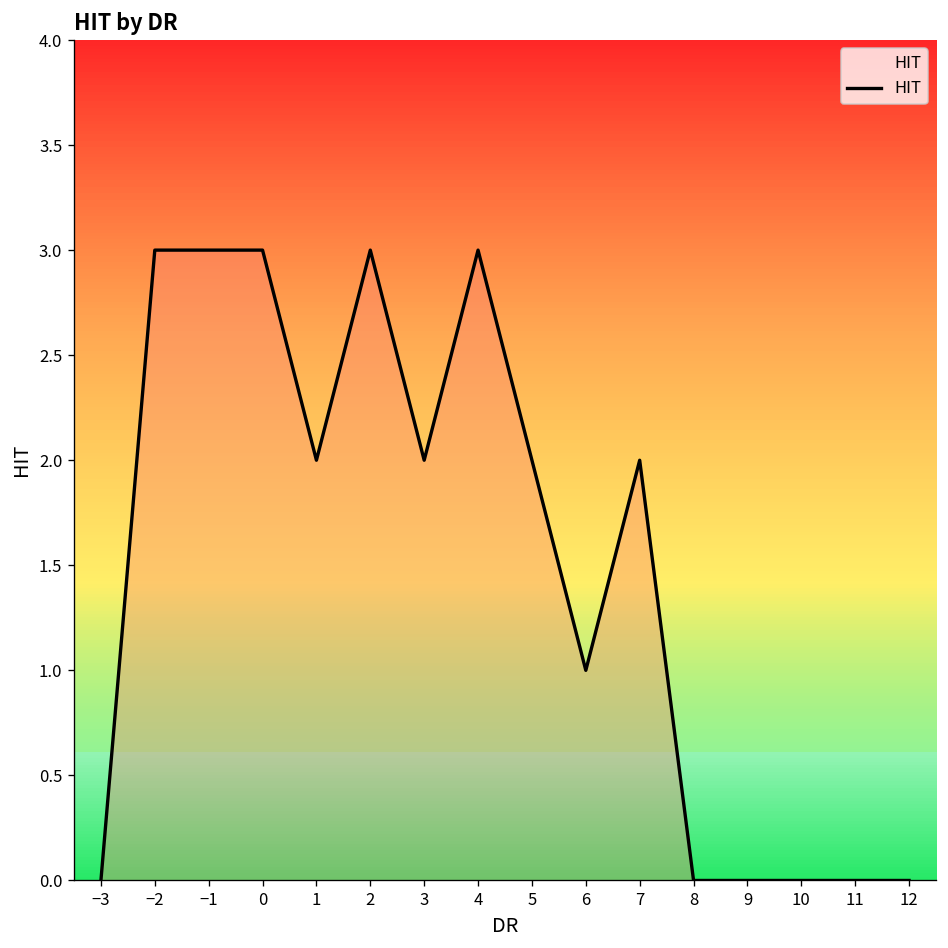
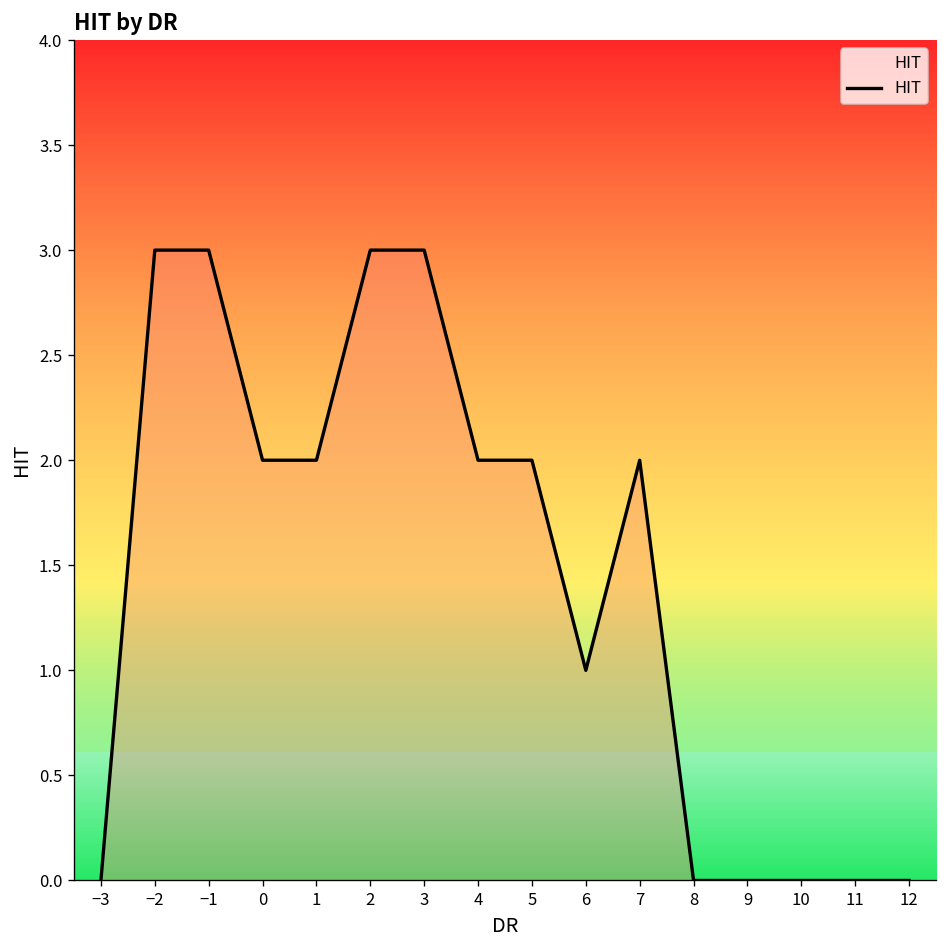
  {
    "−3": 0,
    "−2": 3,
    "−1": 3,
-   "0": 3,
+   "0": 2,
    "1": 2,
    "2": 3,
-   "3": 2,
-   "4": 3,
+   "3": 3,
+   "4": 2,
    "5": 2,
    "6": 1,
    "7": 2,
    "8": 0,
    "9": 0,
    "10": 0,
    "11": 0,
    "12": 0
  }
